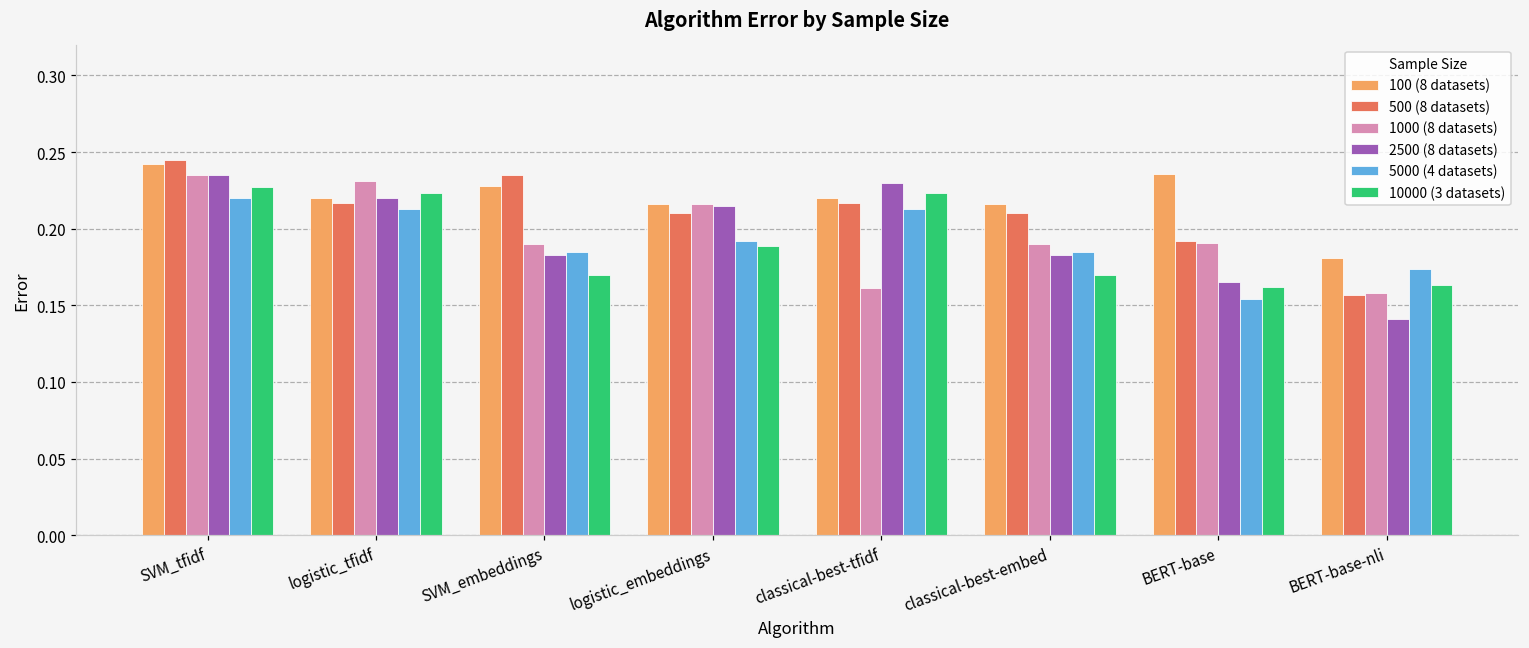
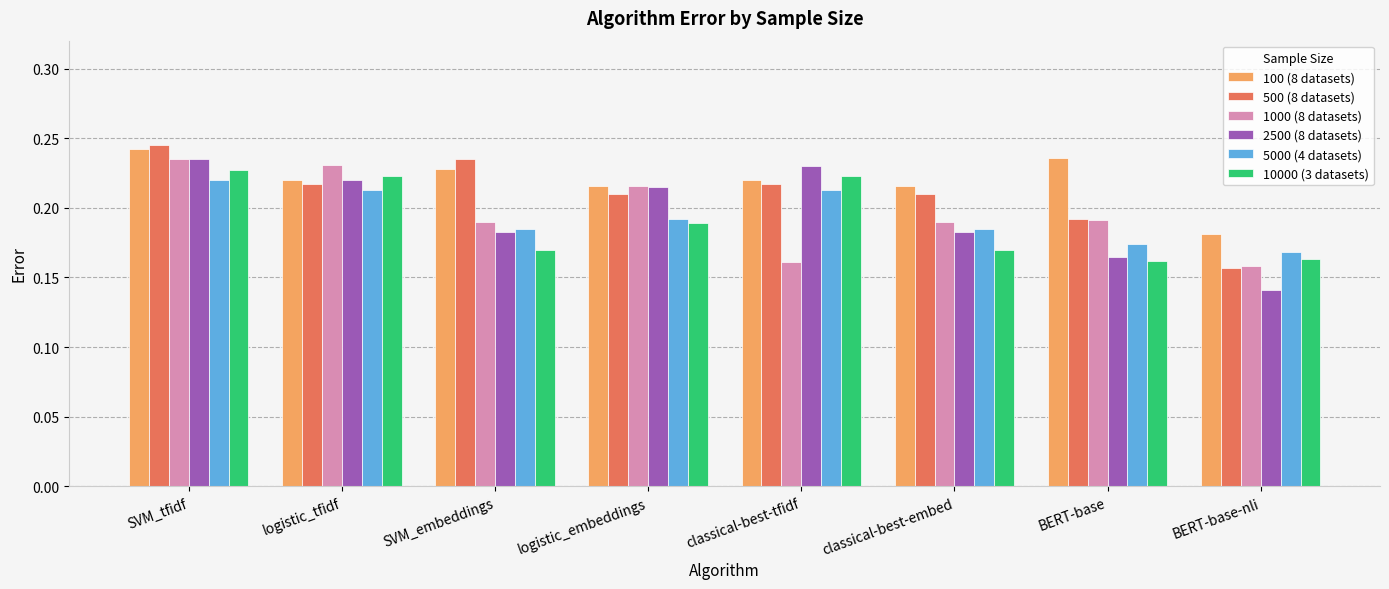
  {
    "1000 (8 datasets)": {
      "SVM_tfidf": 0.235,
      "logistic_tfidf": 0.231,
      "SVM_embeddings": 0.190,
      "logistic_embeddings": 0.216,
      "classical-best-tfidf": 0.161,
      "classical-best-embed": 0.190,
      "BERT-base": 0.191,
      "BERT-base-nli": 0.158
    },
    "2500 (8 datasets)": {
      "SVM_tfidf": 0.235,
      "logistic_tfidf": 0.220,
      "SVM_embeddings": 0.183,
      "logistic_embeddings": 0.215,
      "classical-best-tfidf": 0.230,
      "classical-best-embed": 0.183,
      "BERT-base": 0.165,
      "BERT-base-nli": 0.141
    },
    "5000 (4 datasets)": {
      "SVM_tfidf": 0.220,
      "logistic_tfidf": 0.213,
      "SVM_embeddings": 0.185,
      "logistic_embeddings": 0.192,
      "classical-best-tfidf": 0.213,
      "classical-best-embed": 0.185,
-     "BERT-base": 0.154,
-     "BERT-base-nli": 0.174
+     "BERT-base": 0.174,
+     "BERT-base-nli": 0.168
    },
    "10000 (3 datasets)": {
      "SVM_tfidf": 0.227,
      "logistic_tfidf": 0.223,
      "SVM_embeddings": 0.170,
      "logistic_embeddings": 0.189,
      "classical-best-tfidf": 0.223,
      "classical-best-embed": 0.170,
      "BERT-base": 0.162,
      "BERT-base-nli": 0.163
    }
  }
